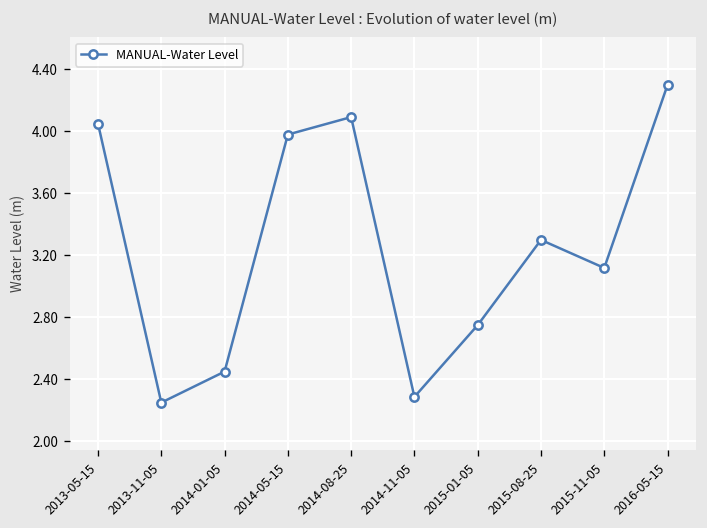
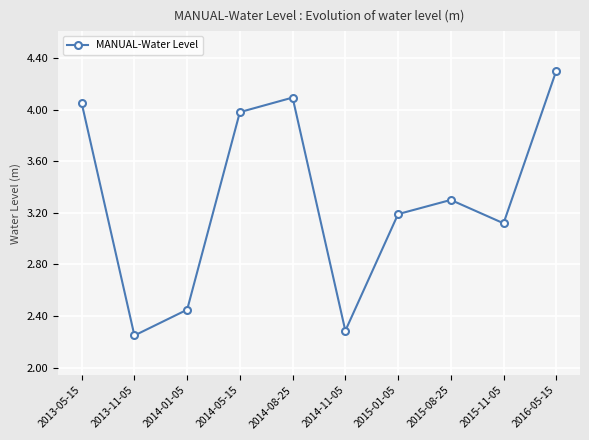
  {
    "2013-05-15": 4.05,
    "2013-11-05": 2.25,
    "2014-01-05": 2.45,
    "2014-05-15": 3.98,
    "2014-08-25": 4.09,
    "2014-11-05": 2.29,
-   "2015-01-05": 2.75,
+   "2015-01-05": 3.19,
    "2015-08-25": 3.30,
    "2015-11-05": 3.12,
    "2016-05-15": 4.30
  }
